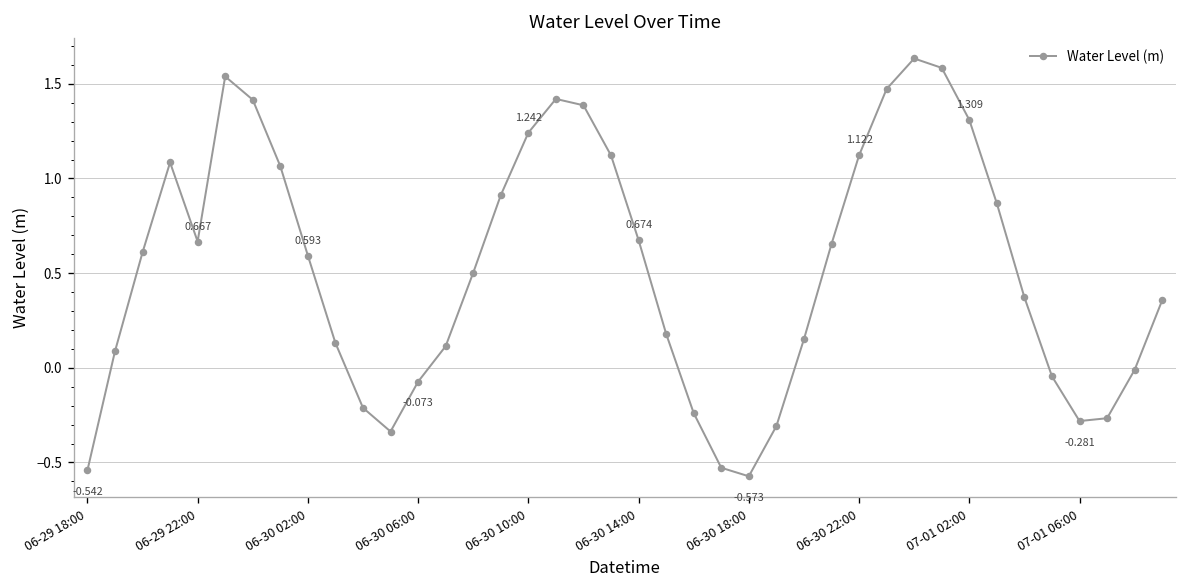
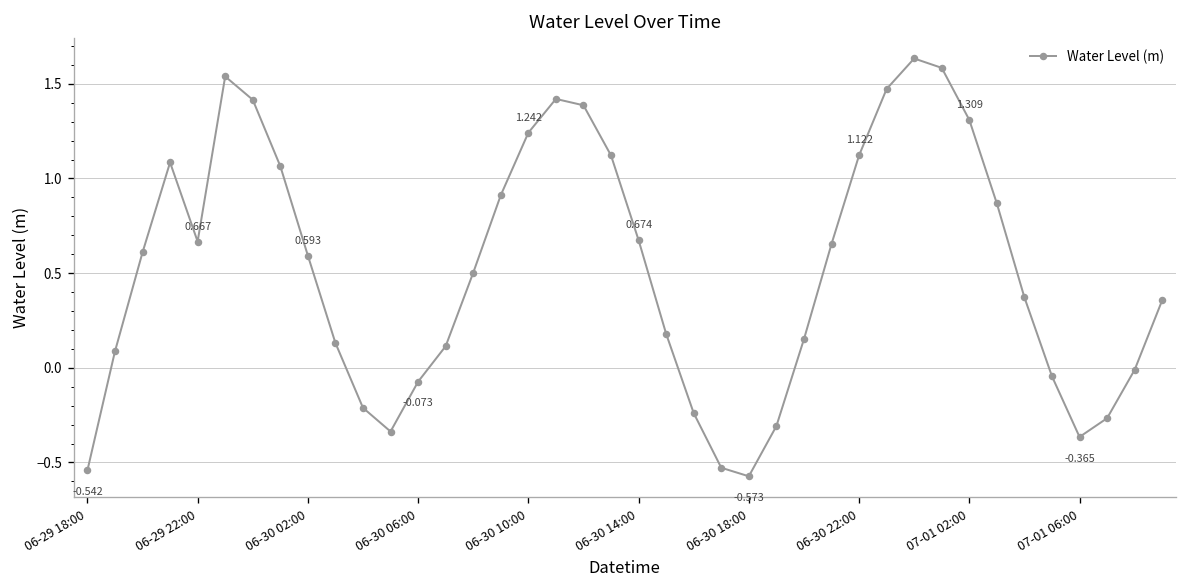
  {
    "06-29 18:00": -0.542,
    "06-29 22:00": 0.667,
    "06-30 02:00": 0.593,
    "06-30 06:00": -0.073,
    "06-30 10:00": 1.242,
    "06-30 14:00": 0.674,
    "06-30 18:00": -0.573,
    "06-30 22:00": 1.122,
    "07-01 02:00": 1.309,
-   "07-01 06:00": -0.281
+   "07-01 06:00": -0.365
  }
